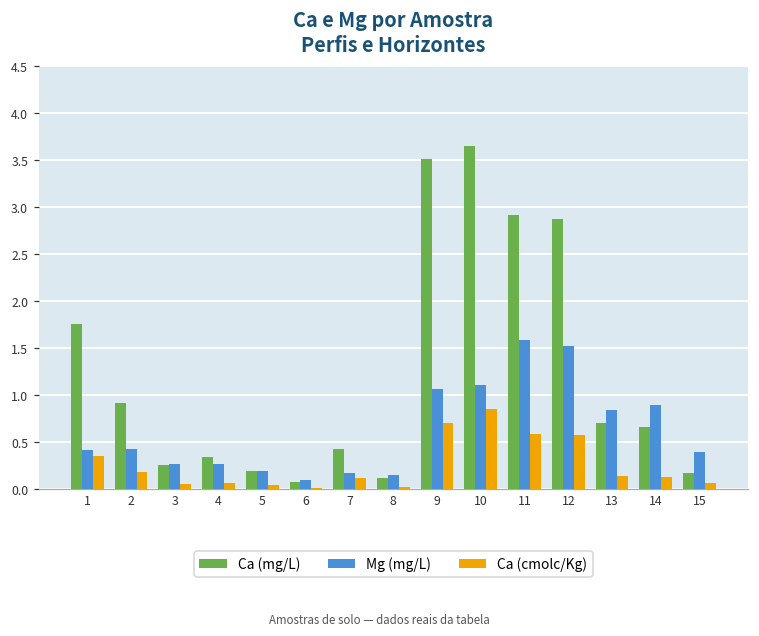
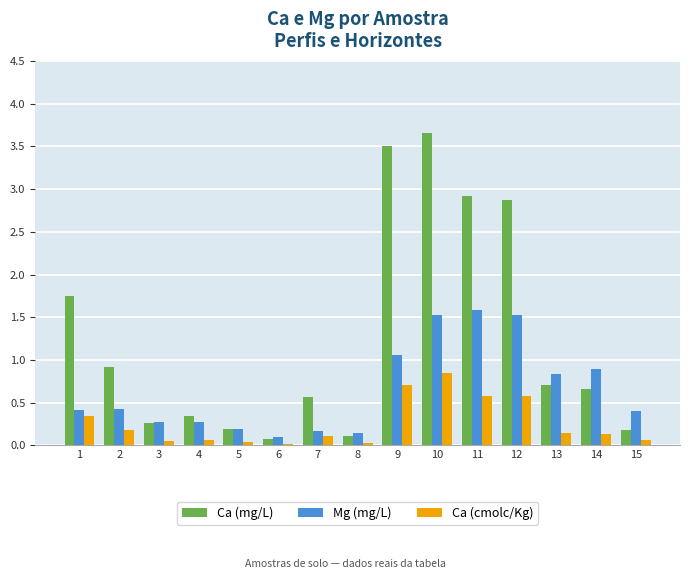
  {
    "Ca (mg/L)": {
      "1": 1.8,
      "2": 0.9,
      "3": 0.3,
      "4": 0.3,
      "5": 0.2,
      "6": 0.1,
-     "7": 0.4,
+     "7": 0.6,
      "8": 0.1,
      "9": 3.5,
      "10": 3.7,
      "11": 2.9,
      "12": 2.9,
      "13": 0.7,
      "14": 0.7,
      "15": 0.2
    },
    "Mg (mg/L)": {
      "1": 0.4,
      "2": 0.4,
      "3": 0.3,
      "4": 0.3,
      "5": 0.2,
      "6": 0.1,
      "7": 0.2,
      "8": 0.2,
      "9": 1.1,
-     "10": 1.1,
+     "10": 1.5,
      "11": 1.6,
      "12": 1.5,
      "13": 0.8,
      "14": 0.9,
      "15": 0.4
    },
    "Ca (cmolc/Kg)": {
      "1": 0.4,
      "2": 0.2,
      "3": 0.1,
      "4": 0.1,
      "5": 0.0,
      "7": 0.1,
      "9": 0.7,
      "10": 0.9,
      "11": 0.6,
      "12": 0.6,
      "13": 0.1,
      "14": 0.1,
      "15": 0.1
    }
  }
